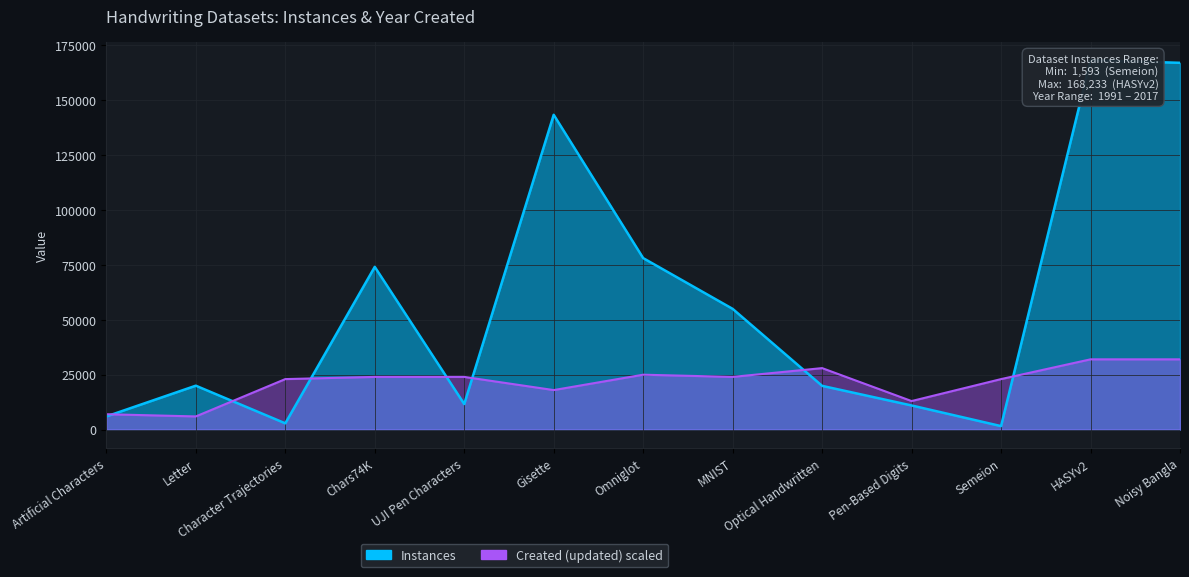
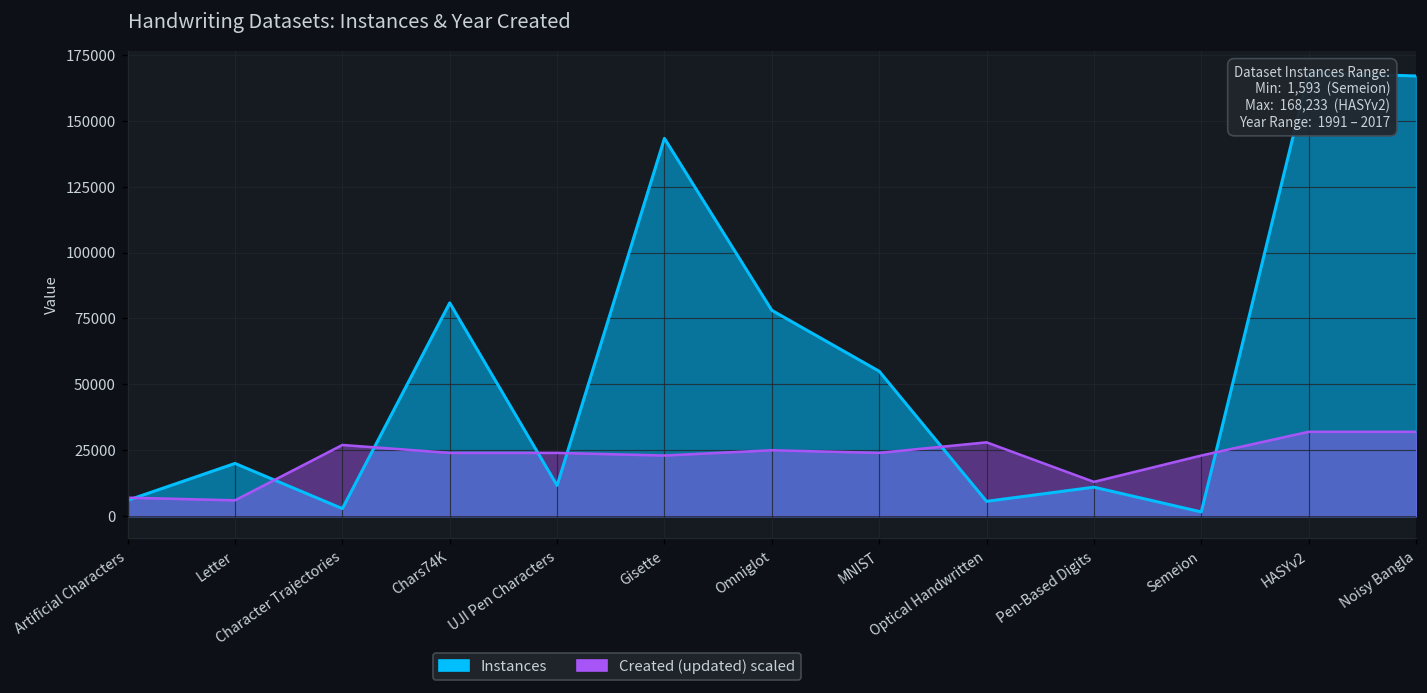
  {
    "Instances": {
      "Letter": 20000,
      "Character Trajectories": 3000,
-     "Chars74K": 74000,
+     "Chars74K": 81000,
      "UJI Pen Characters": 12000,
      "Gisette": 143000,
      "Omniglot": 78000,
      "MNIST": 55000,
-     "Optical Handwritten": 20000,
+     "Optical Handwritten": 6000,
      "Pen-Based Digits": 11000,
      "Semeion": 2000,
      "Noisy Bangla": 167000
    },
    "Created (updated) scaled": {
      "Letter": 6000,
-     "Character Trajectories": 23000,
+     "Character Trajectories": 27000,
      "Chars74K": 24000,
      "UJI Pen Characters": 24000,
-     "Gisette": 18000,
+     "Gisette": 23000,
      "Omniglot": 25000,
      "MNIST": 24000,
      "Optical Handwritten": 28000,
      "Pen-Based Digits": 13000,
      "Semeion": 23000,
      "HASYv2": 32000,
      "Noisy Bangla": 32000
    }
  }
